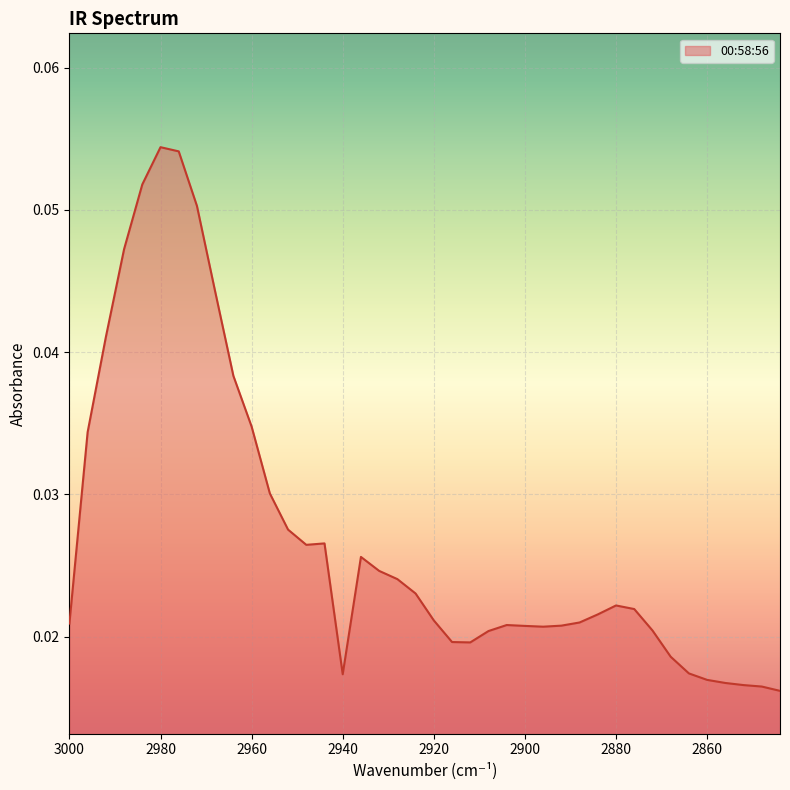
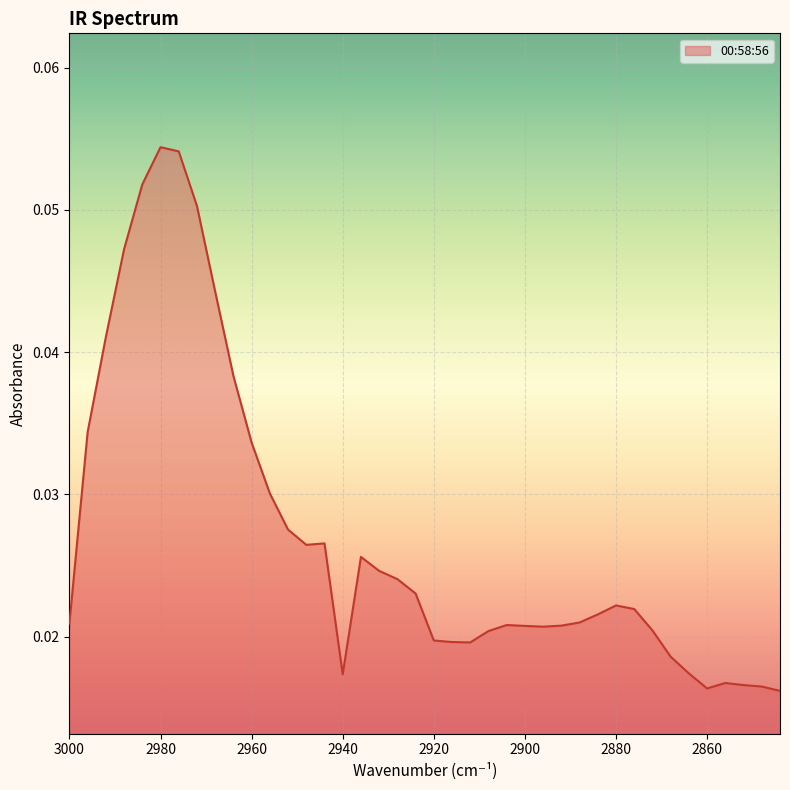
  {
    "3000": 0.0209,
    "2980": 0.0544,
-   "2960": 0.0348,
+   "2960": 0.0336,
    "2940": 0.0174,
-   "2920": 0.0211,
+   "2920": 0.0197,
    "2900": 0.0208,
    "2880": 0.0222,
-   "2860": 0.0170
+   "2860": 0.0164
  }
